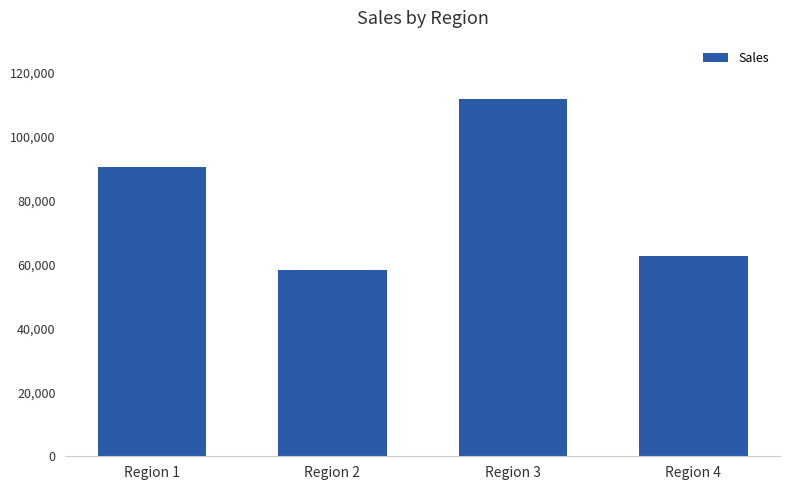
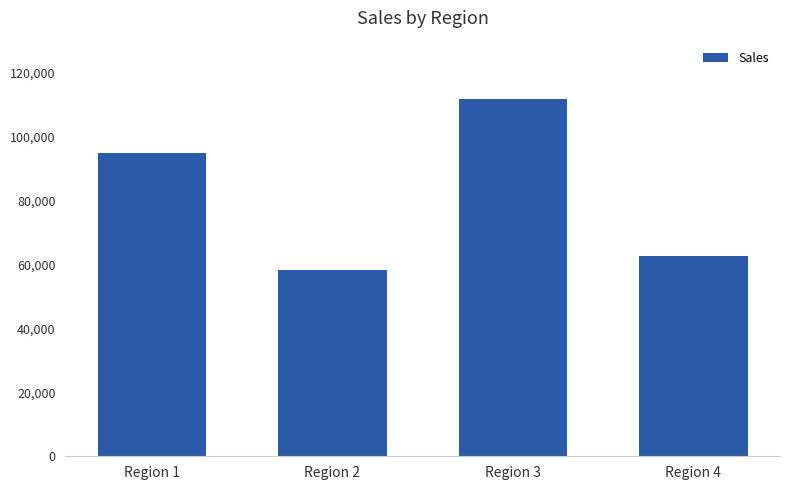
  {
-   "Region 1": "91,000",
+   "Region 1": "95,000",
    "Region 2": "58,000",
    "Region 3": "112,000",
    "Region 4": "63,000"
  }
